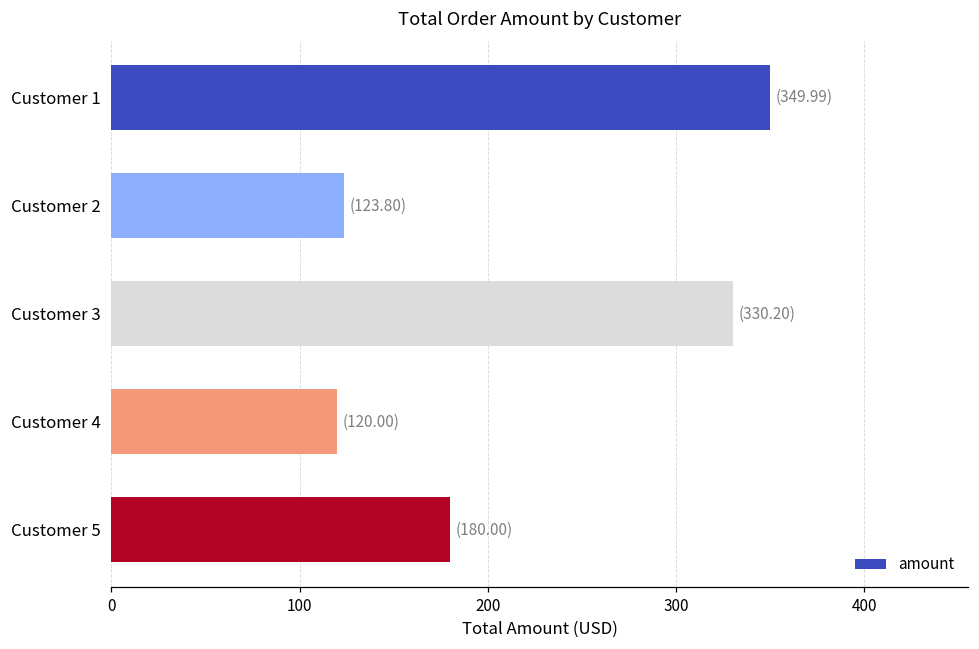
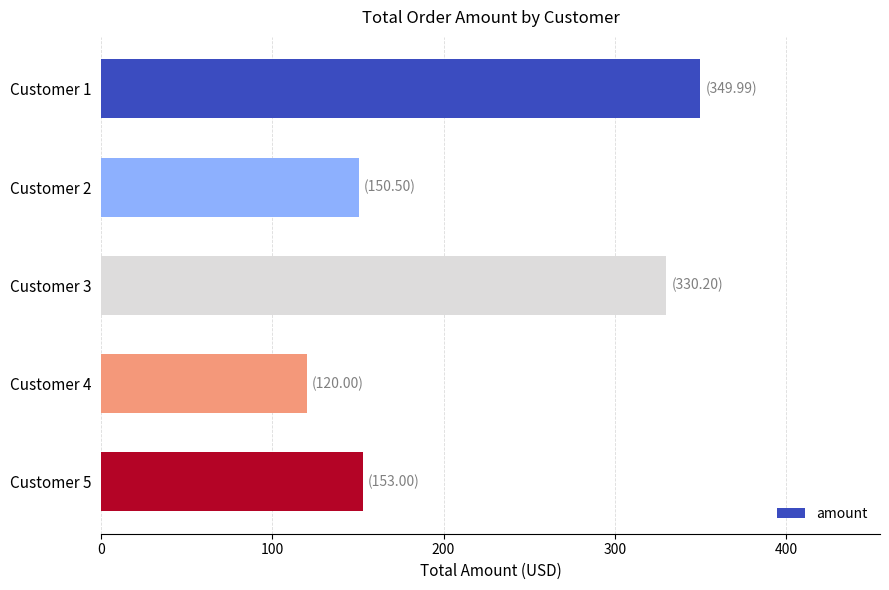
  {
    "Customer 1": "(349.99)",
-   "Customer 2": "(123.80)",
+   "Customer 2": "(150.50)",
    "Customer 3": "(330.20)",
    "Customer 4": "(120.00)",
-   "Customer 5": "(180.00)"
+   "Customer 5": "(153.00)"
  }
